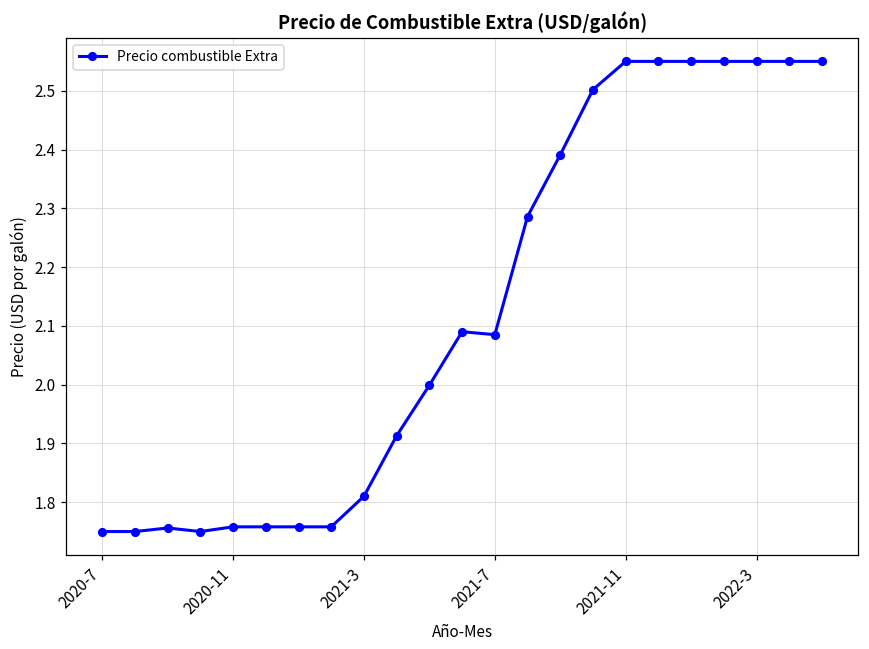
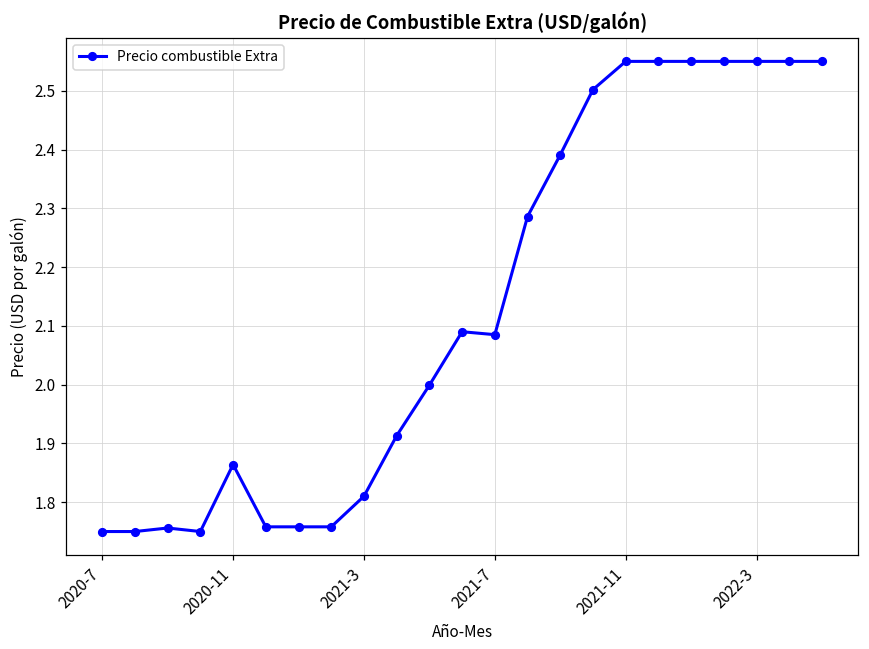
  {
    "2020-7": 1.75,
-   "2020-11": 1.76,
+   "2020-11": 1.86,
    "2021-3": 1.81,
    "2021-7": 2.09,
    "2021-11": 2.55,
    "2022-3": 2.55
  }
